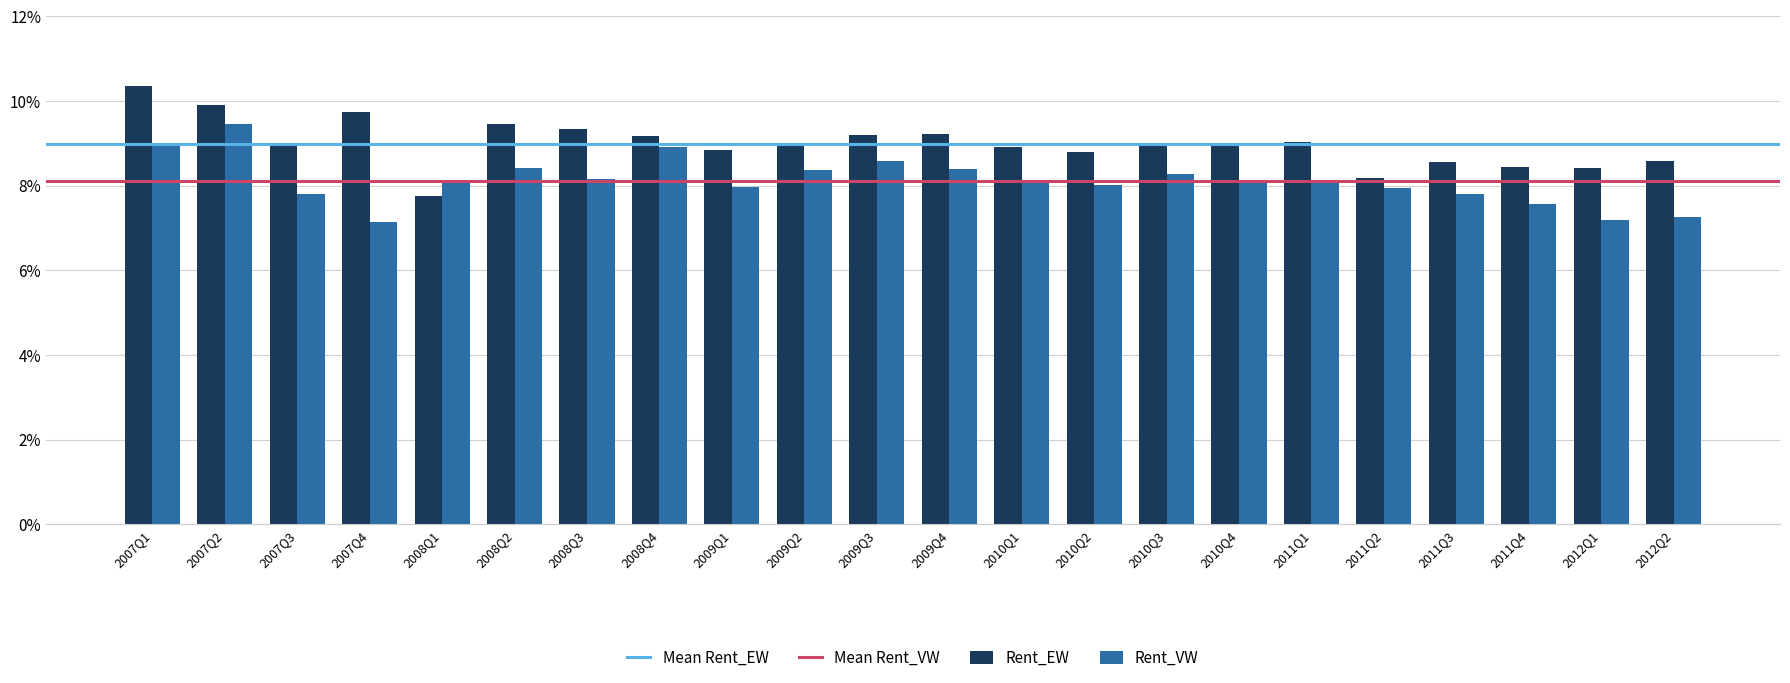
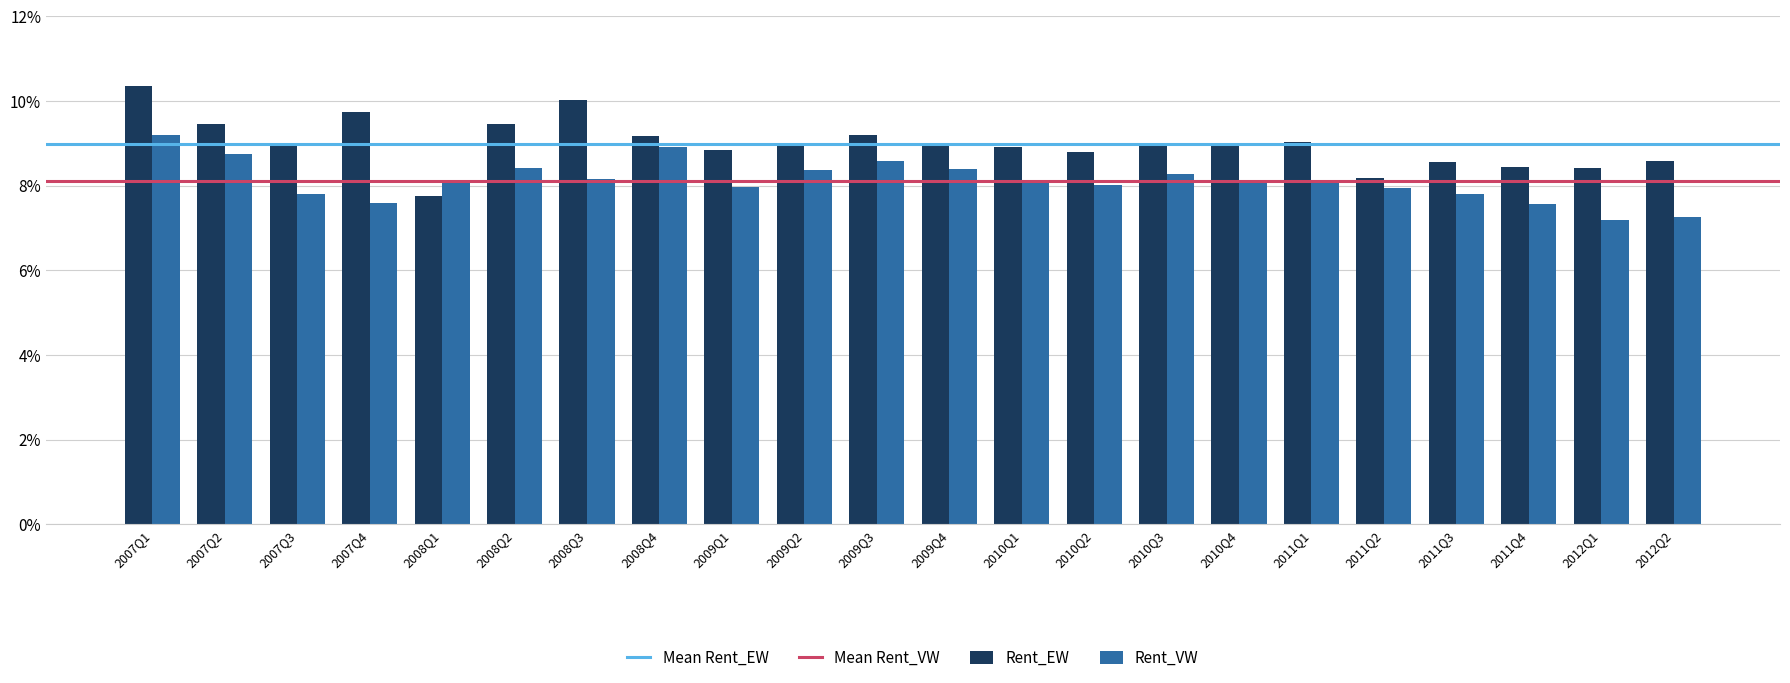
  {
    "Rent_EW": {
      "2007Q1": "10.3%",
-     "2007Q2": "9.9%",
+     "2007Q2": "9.5%",
      "2007Q3": "9.0%",
      "2007Q4": "9.7%",
      "2008Q1": "7.7%",
      "2008Q2": "9.5%",
-     "2008Q3": "9.3%",
+     "2008Q3": "10.0%",
      "2008Q4": "9.2%",
      "2009Q1": "8.8%",
      "2009Q2": "9.0%",
      "2009Q3": "9.2%",
-     "2009Q4": "9.2%",
+     "2009Q4": "8.9%",
      "2010Q1": "8.9%",
      "2010Q2": "8.8%",
      "2010Q3": "8.9%",
      "2010Q4": "9.0%",
      "2011Q1": "9.0%",
      "2011Q2": "8.2%",
      "2011Q3": "8.5%",
      "2011Q4": "8.4%",
      "2012Q1": "8.4%",
      "2012Q2": "8.6%"
    },
    "Rent_VW": {
-     "2007Q1": "9.0%",
-     "2007Q2": "9.5%",
+     "2007Q1": "9.2%",
+     "2007Q2": "8.8%",
      "2007Q3": "7.8%",
-     "2007Q4": "7.1%",
+     "2007Q4": "7.6%",
      "2008Q1": "8.1%",
      "2008Q2": "8.4%",
      "2008Q3": "8.2%",
      "2008Q4": "8.9%",
      "2009Q1": "8.0%",
      "2009Q2": "8.4%",
      "2009Q3": "8.6%",
      "2009Q4": "8.4%",
      "2010Q1": "8.1%",
      "2010Q2": "8.0%",
      "2010Q3": "8.3%",
      "2010Q4": "8.1%",
      "2011Q1": "8.1%",
      "2011Q2": "7.9%",
      "2011Q3": "7.8%",
      "2011Q4": "7.6%",
      "2012Q1": "7.2%",
      "2012Q2": "7.3%"
    }
  }
